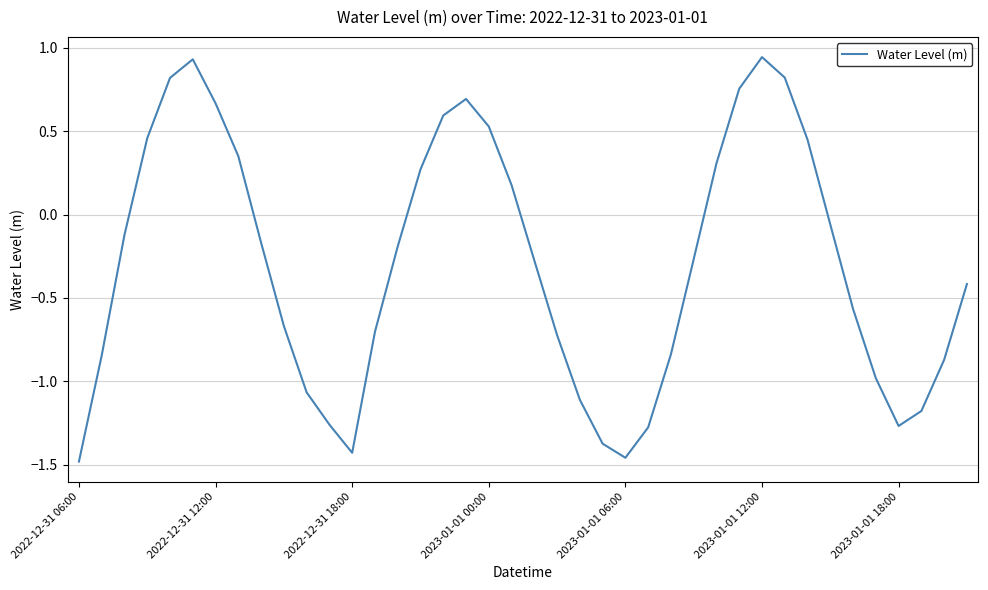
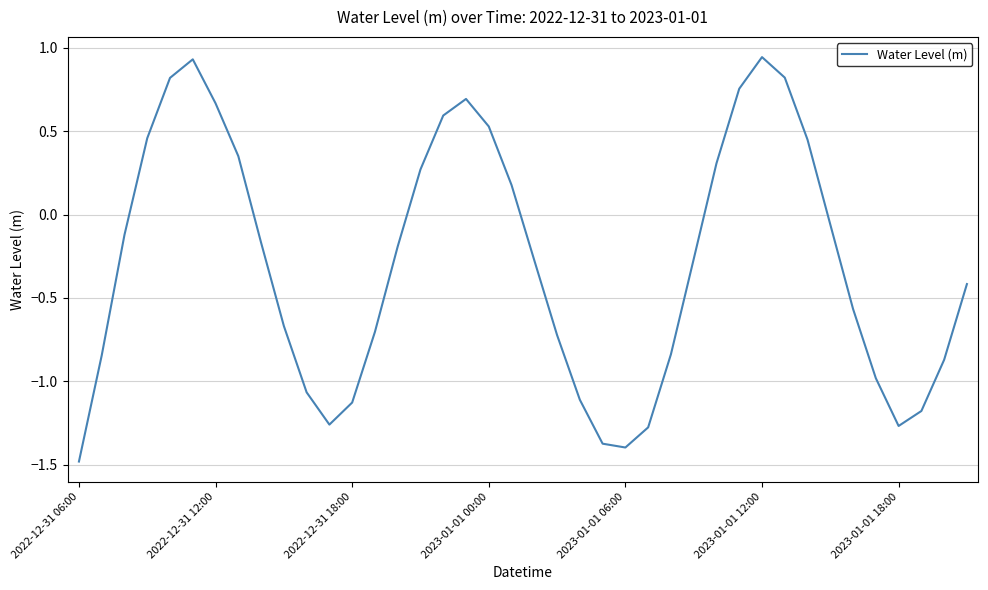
  {
    "2022-12-31 06:00": -1.48,
    "2022-12-31 12:00": 0.67,
-   "2022-12-31 18:00": -1.43,
+   "2022-12-31 18:00": -1.13,
    "2023-01-01 00:00": 0.53,
-   "2023-01-01 06:00": -1.46,
+   "2023-01-01 06:00": -1.40,
    "2023-01-01 12:00": 0.94,
    "2023-01-01 18:00": -1.27
  }
